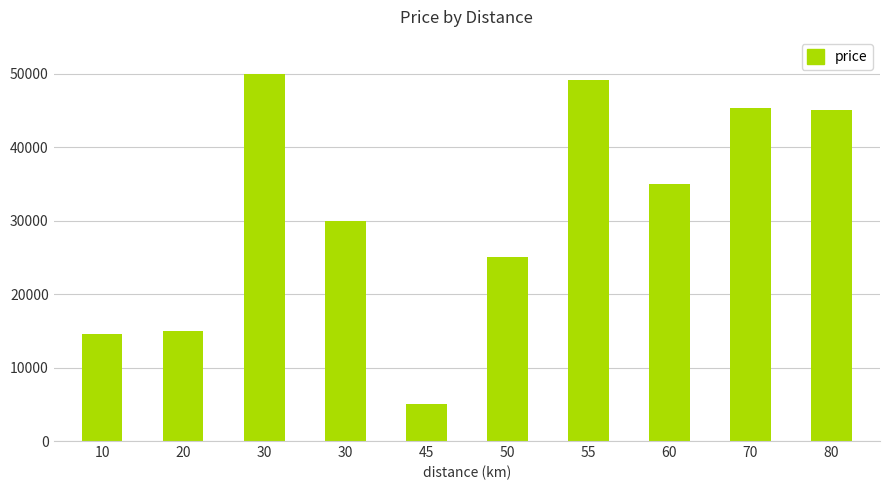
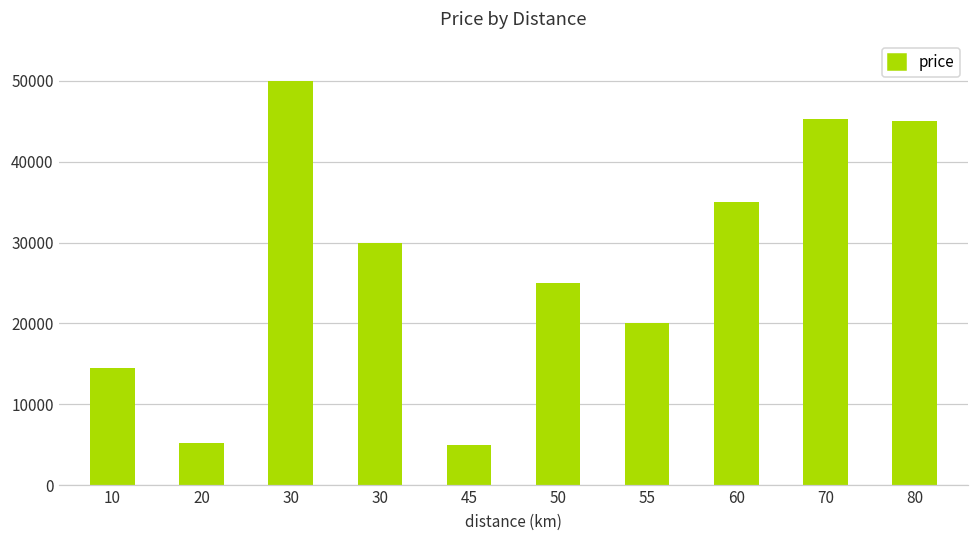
  {
    "10": 15000,
-   "20": 15000,
+   "20": 5000,
    "45": 5000,
    "50": 25000,
-   "55": 49000,
+   "55": 20000,
    "60": 35000,
    "70": 45000,
    "80": 45000
  }
